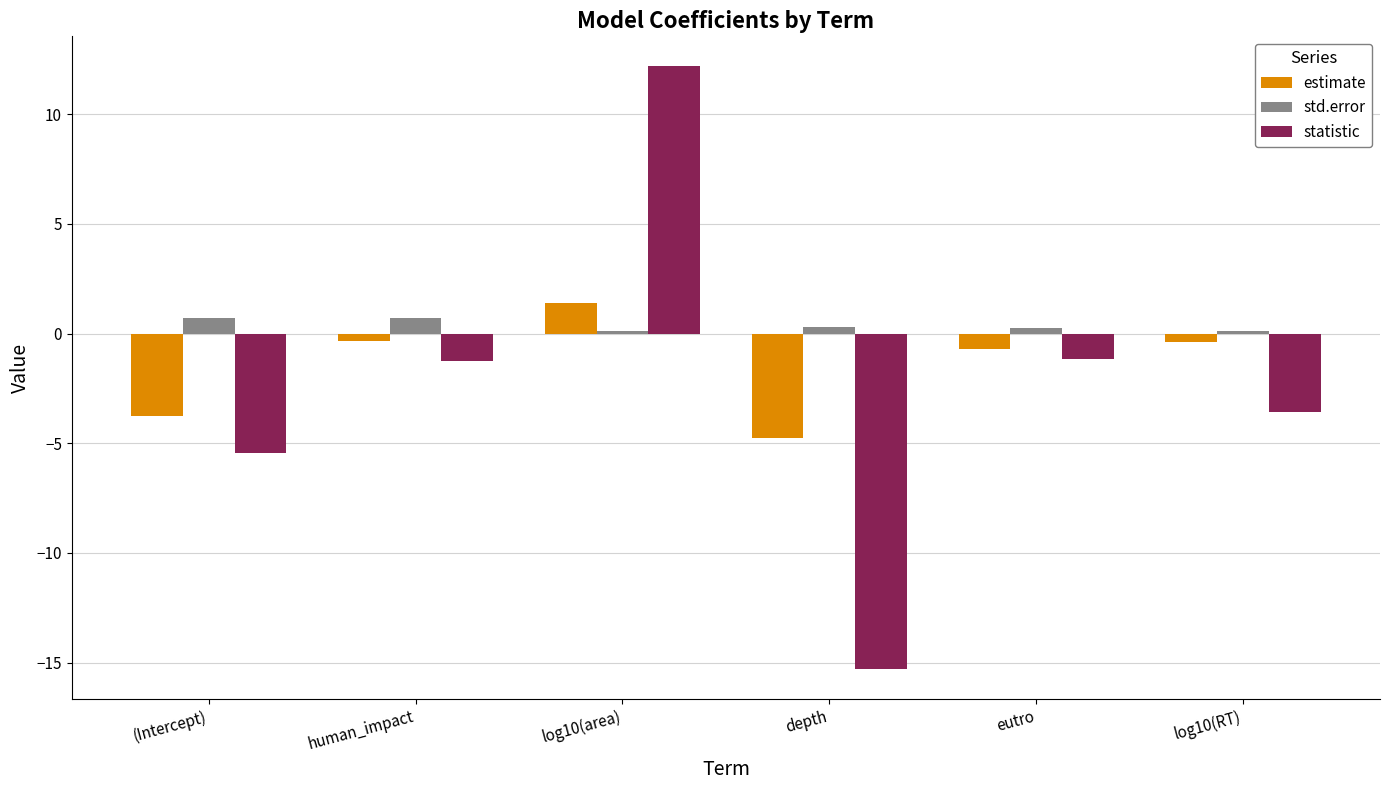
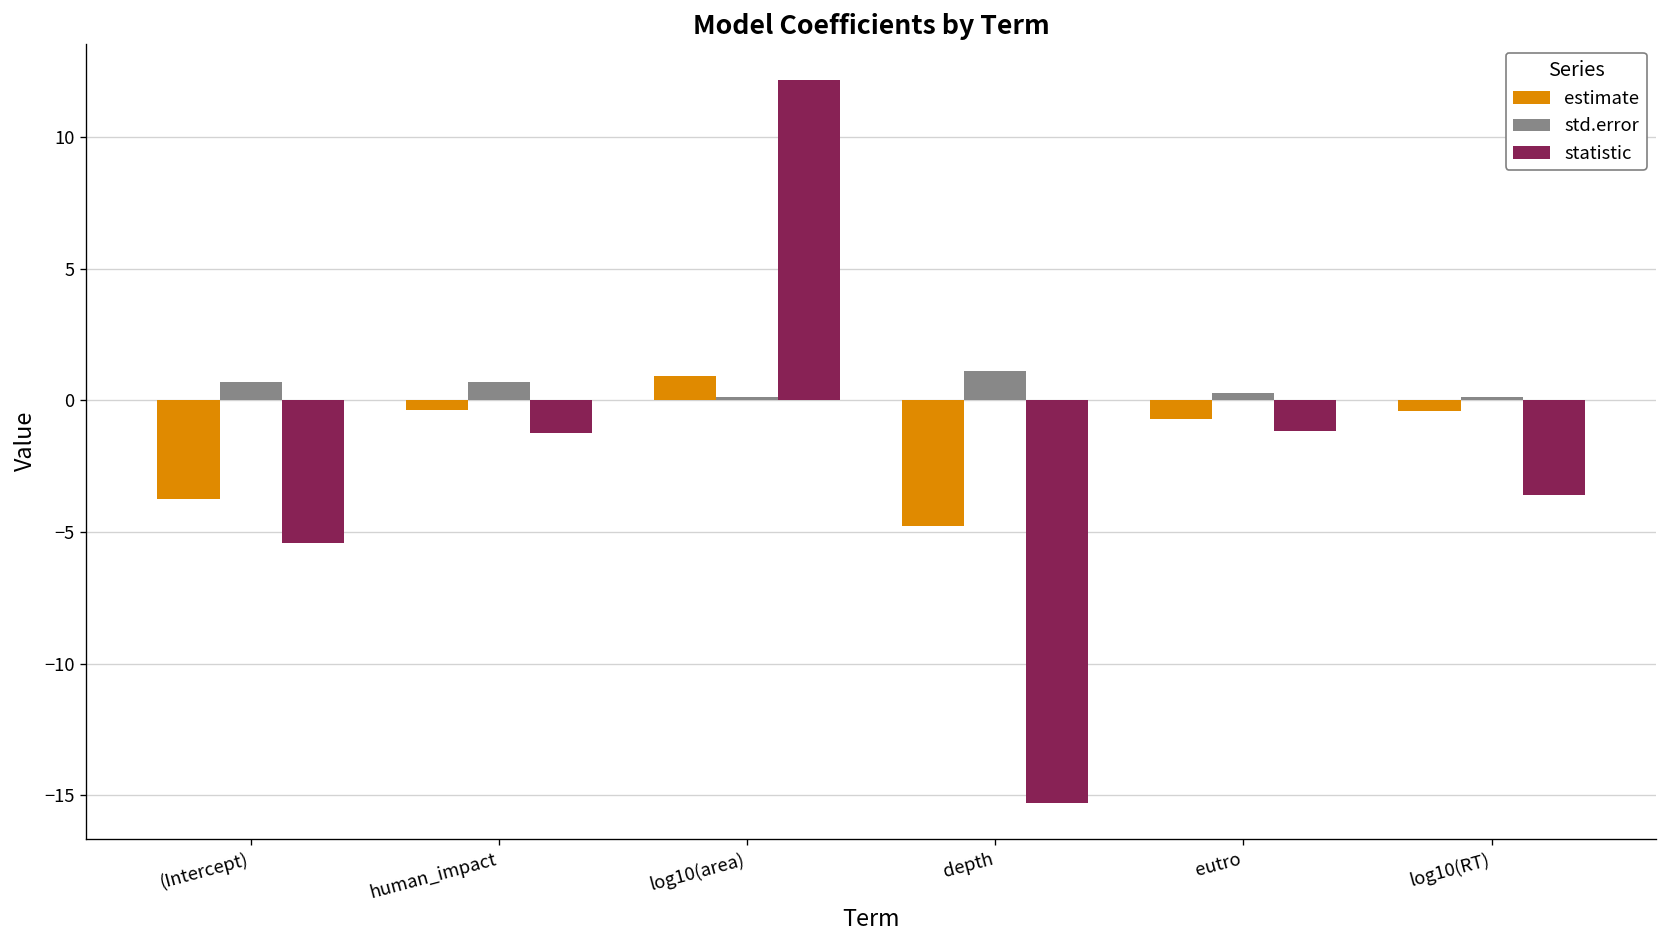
  {
    "estimate": {
      "(Intercept)": -3.8,
      "human_impact": -0.4,
-     "log10(area)": 1.4,
+     "log10(area)": 0.9,
      "depth": -4.8,
      "eutro": -0.7,
      "log10(RT)": -0.4
    },
    "std.error": {
      "(Intercept)": 0.7,
      "human_impact": 0.7,
      "log10(area)": 0.1,
-     "depth": 0.3,
+     "depth": 1.1,
      "eutro": 0.3
    },
    "statistic": {
      "(Intercept)": -5.4,
      "human_impact": -1.2,
      "log10(area)": 12.2,
      "depth": -15.3,
      "eutro": -1.2,
      "log10(RT)": -3.6
    }
  }
